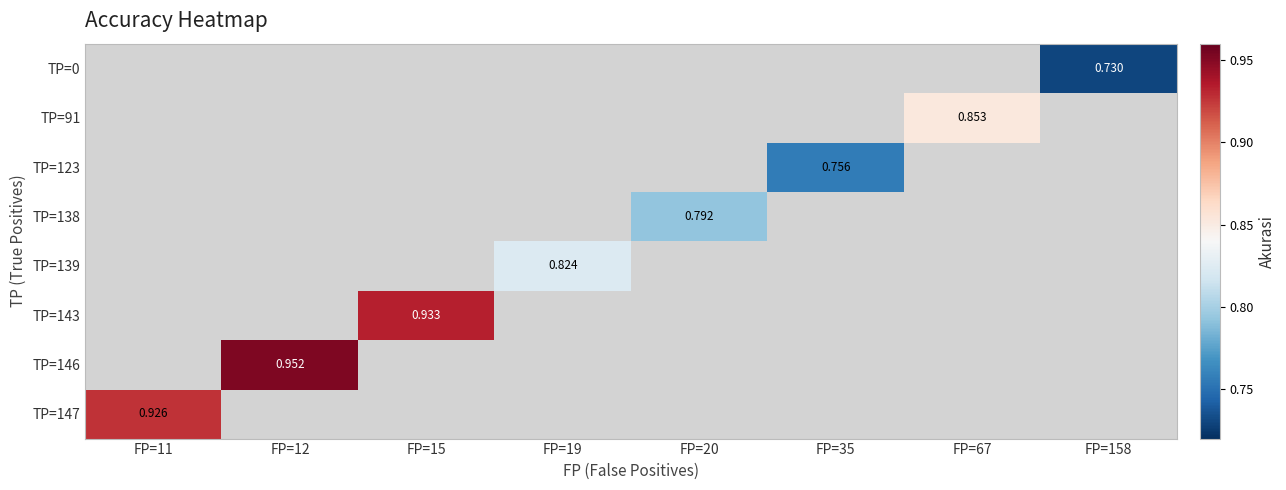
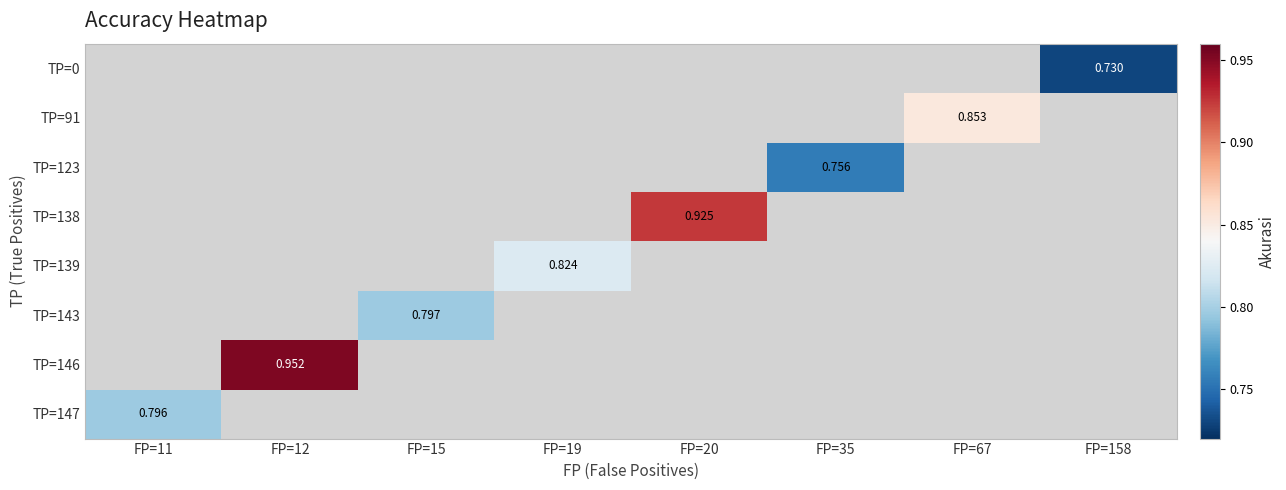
  {
    "TP=0": {
      "FP=158": 0.730
    },
    "TP=91": {
      "FP=67": 0.853
    },
    "TP=123": {
      "FP=35": 0.756
    },
    "TP=138": {
-     "FP=20": 0.792
+     "FP=20": 0.925
    },
    "TP=139": {
      "FP=19": 0.824
    },
    "TP=143": {
-     "FP=15": 0.933
+     "FP=15": 0.797
    },
    "TP=146": {
      "FP=12": 0.952
    },
    "TP=147": {
-     "FP=11": 0.926
+     "FP=11": 0.796
    }
  }
